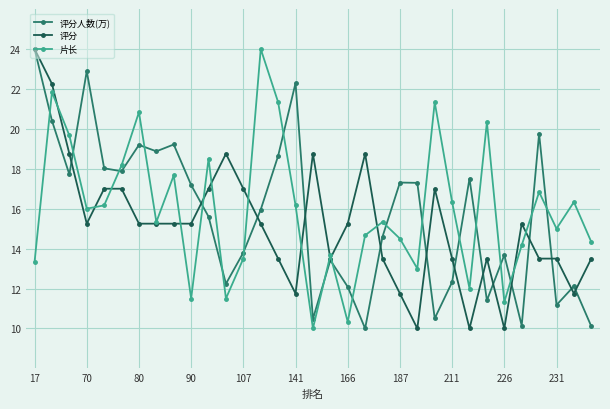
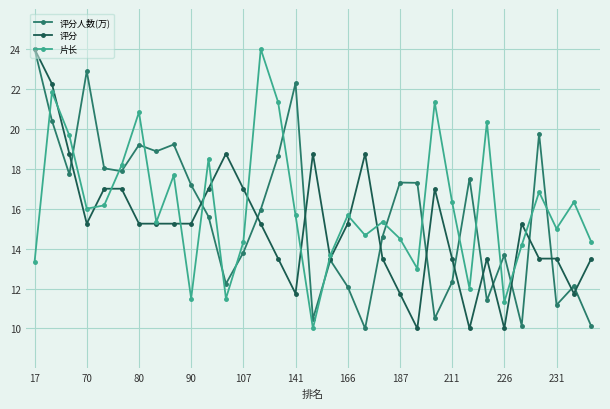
  {
    "片长": {
      "70": 16.0,
      "80": 20.8,
      "90": 11.5,
-     "107": 13.5,
-     "141": 16.2,
-     "166": 10.3,
+     "107": 14.3,
+     "141": 15.7,
+     "166": 15.7,
      "187": 14.5,
      "211": 16.3,
      "226": 11.3,
      "231": 15.0
    }
  }
